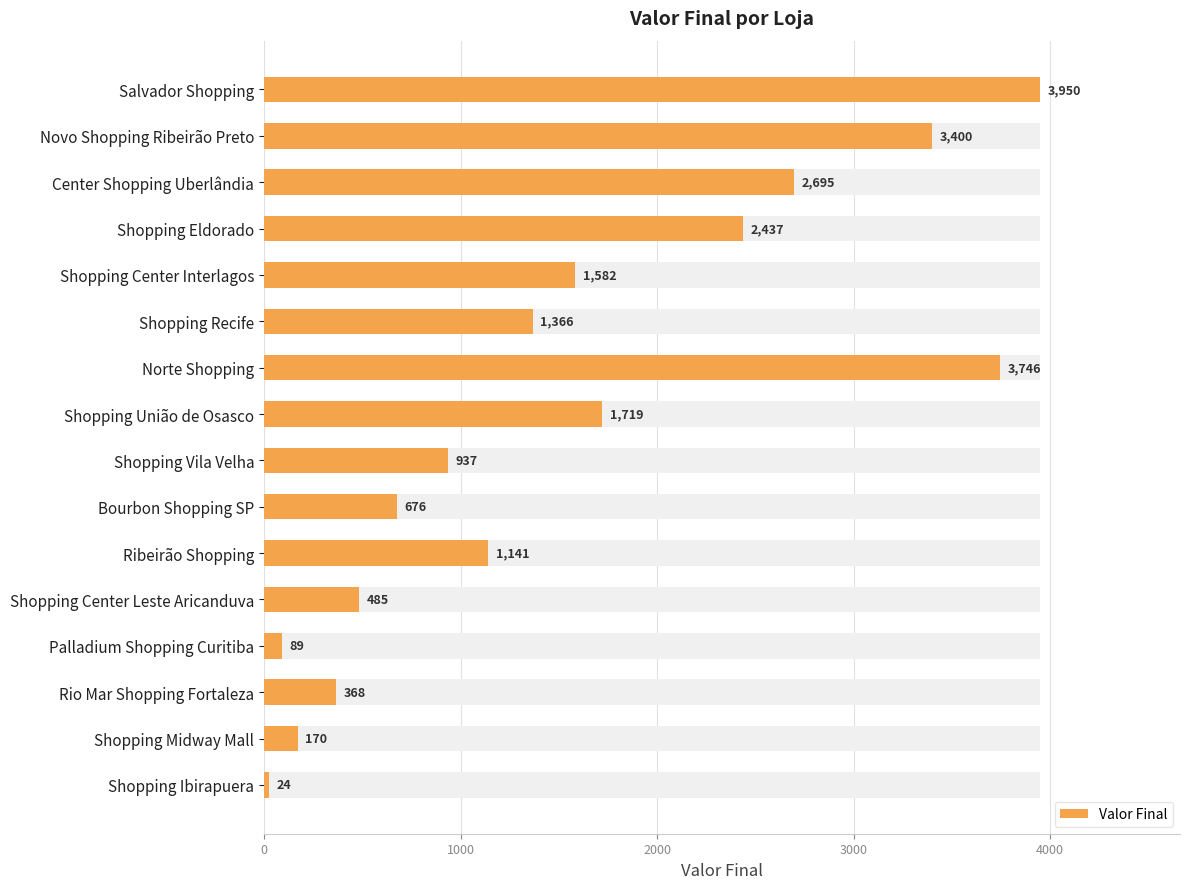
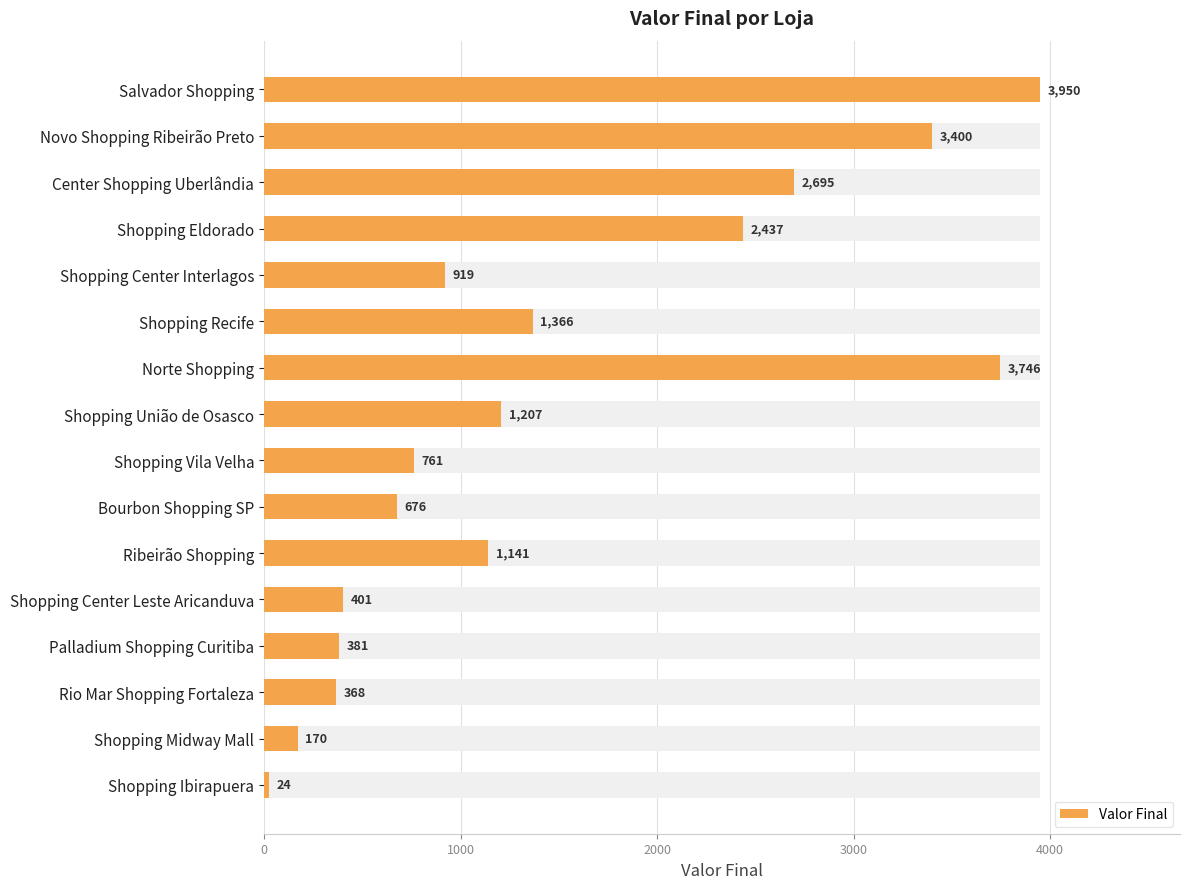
  {
    "Valor Final": {
      "Salvador Shopping": "3,950",
-     "Shopping Center Interlagos": "1,582",
-     "Shopping União de Osasco": "1,719",
-     "Shopping Vila Velha": "937",
-     "Shopping Center Leste Aricanduva": "485",
-     "Palladium Shopping Curitiba": "89"
+     "Shopping Center Interlagos": "919",
+     "Shopping União de Osasco": "1,207",
+     "Shopping Vila Velha": "761",
+     "Shopping Center Leste Aricanduva": "401",
+     "Palladium Shopping Curitiba": "381"
    }
  }
